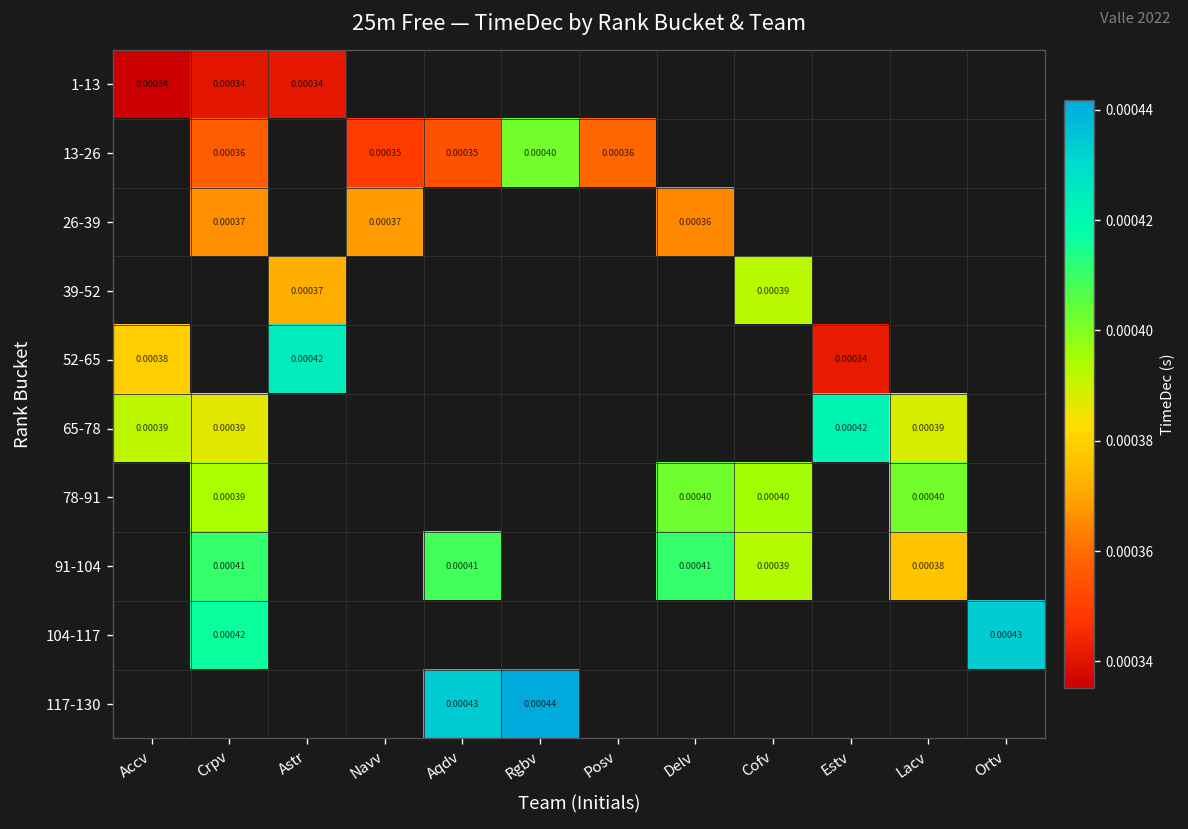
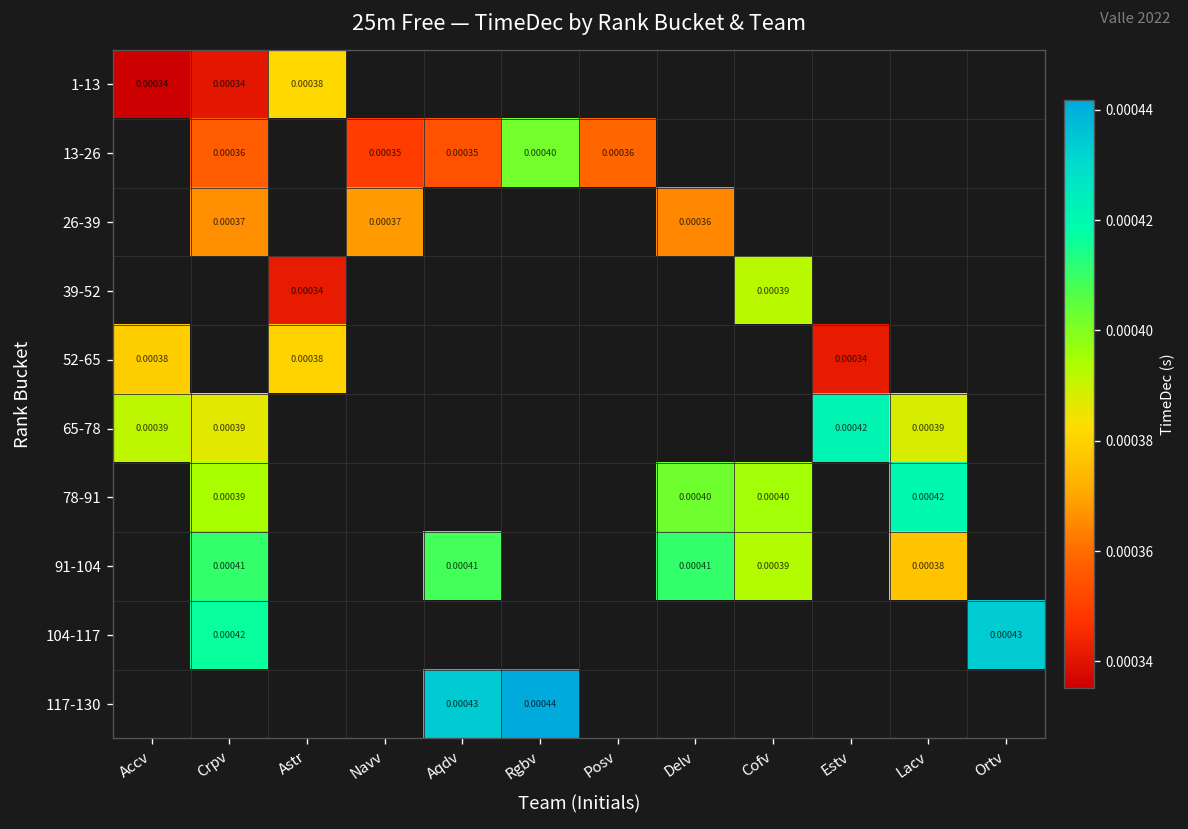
  {
    "1-13": {
      "Accv": 0.00034,
      "Crpv": 0.00034,
-     "Astr": 0.00034
+     "Astr": 0.00038
    },
    "13-26": {
      "Crpv": 0.00036,
      "Navv": 0.00035,
      "Aqdv": 0.00035,
      "Rgbv": 0.00040,
      "Posv": 0.00036
    },
    "26-39": {
      "Crpv": 0.00037,
      "Navv": 0.00037,
      "Delv": 0.00036
    },
    "39-52": {
-     "Astr": 0.00037,
+     "Astr": 0.00034,
      "Cofv": 0.00039
    },
    "52-65": {
      "Accv": 0.00038,
-     "Astr": 0.00042,
+     "Astr": 0.00038,
      "Estv": 0.00034
    },
    "65-78": {
      "Accv": 0.00039,
      "Crpv": 0.00039,
      "Estv": 0.00042,
      "Lacv": 0.00039
    },
    "78-91": {
      "Crpv": 0.00039,
      "Delv": 0.00040,
      "Cofv": 0.00040,
-     "Lacv": 0.00040
+     "Lacv": 0.00042
    },
    "91-104": {
      "Crpv": 0.00041,
      "Aqdv": 0.00041,
      "Delv": 0.00041,
      "Cofv": 0.00039,
      "Lacv": 0.00038
    },
    "104-117": {
      "Crpv": 0.00042,
      "Ortv": 0.00043
    },
    "117-130": {
      "Aqdv": 0.00043,
      "Rgbv": 0.00044
    }
  }
